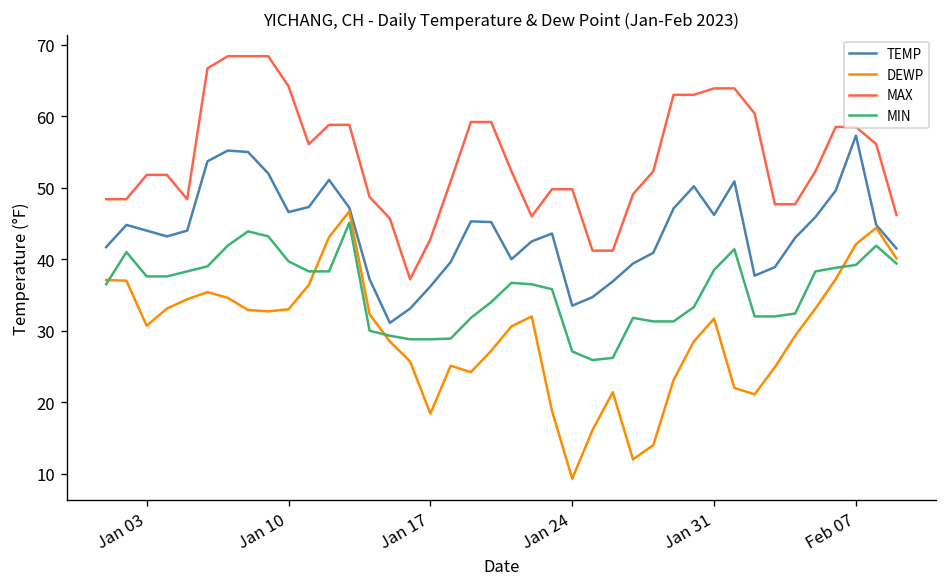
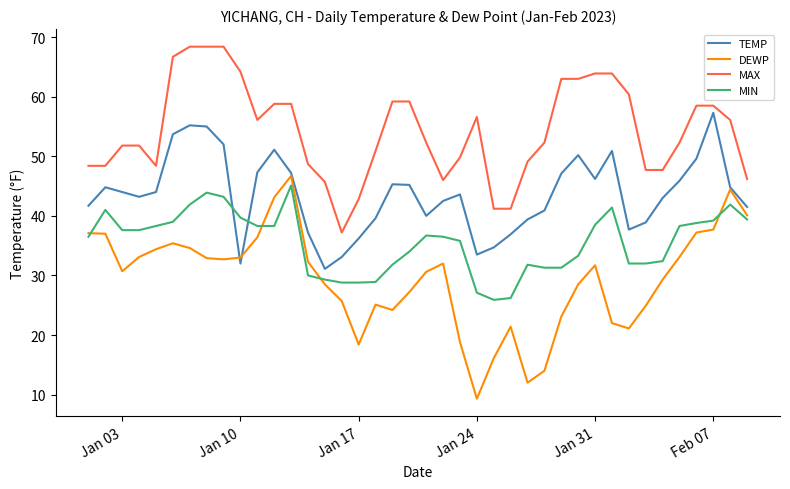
  {
    "TEMP": {
      "Jan 03": 44,
-     "Jan 10": 47,
+     "Jan 10": 32,
      "Jan 17": 36,
      "Jan 24": 34,
      "Jan 31": 46,
      "Feb 07": 57
    },
    "DEWP": {
      "Jan 03": 31,
      "Jan 10": 33,
      "Jan 17": 18,
      "Jan 24": 9,
      "Jan 31": 32,
-     "Feb 07": 42
+     "Feb 07": 38
    },
    "MAX": {
      "Jan 03": 52,
      "Jan 10": 64,
      "Jan 17": 43,
-     "Jan 24": 50,
+     "Jan 24": 57,
      "Jan 31": 64,
      "Feb 07": 59
    },
    "MIN": {
      "Jan 03": 38,
      "Jan 10": 40,
      "Jan 17": 29,
      "Jan 24": 27,
      "Jan 31": 39,
      "Feb 07": 39
    }
  }
